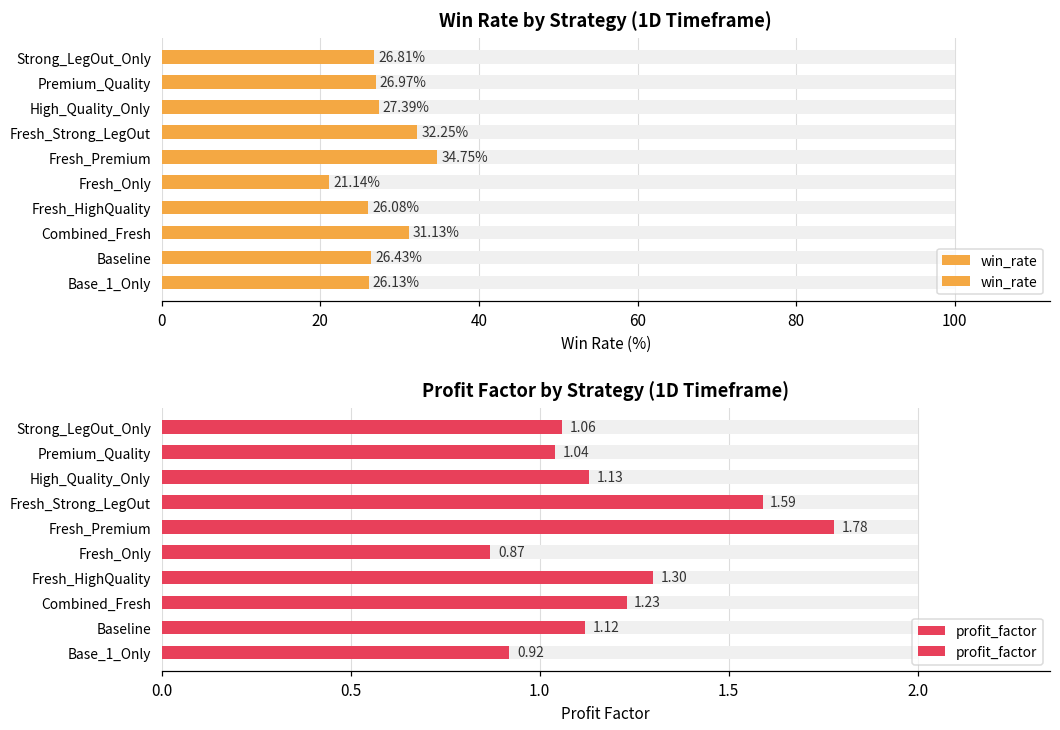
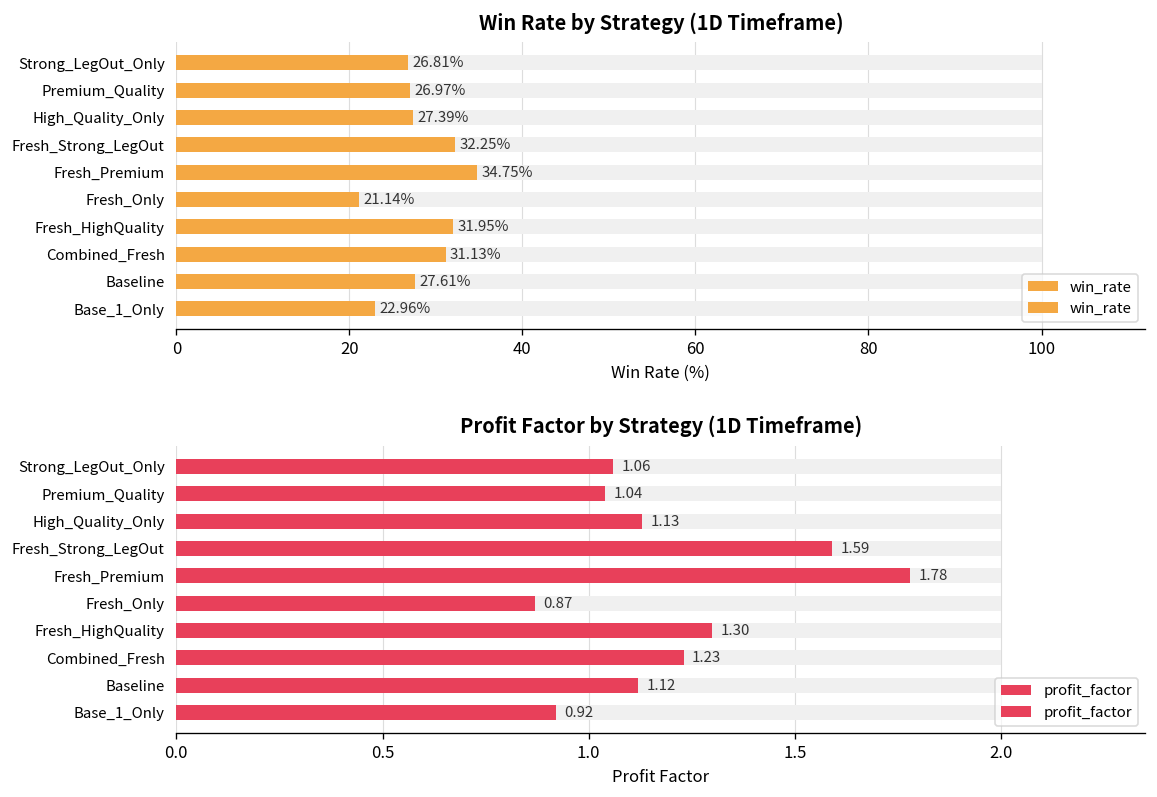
  {
    "Win Rate by Strategy (1D Timeframe)": {
      "win_rate": {
-       "Fresh_HighQuality": "26.08%",
-       "Baseline": "26.43%",
-       "Base_1_Only": "26.13%"
+       "Fresh_HighQuality": "31.95%",
+       "Baseline": "27.61%",
+       "Base_1_Only": "22.96%"
      }
    }
  }
